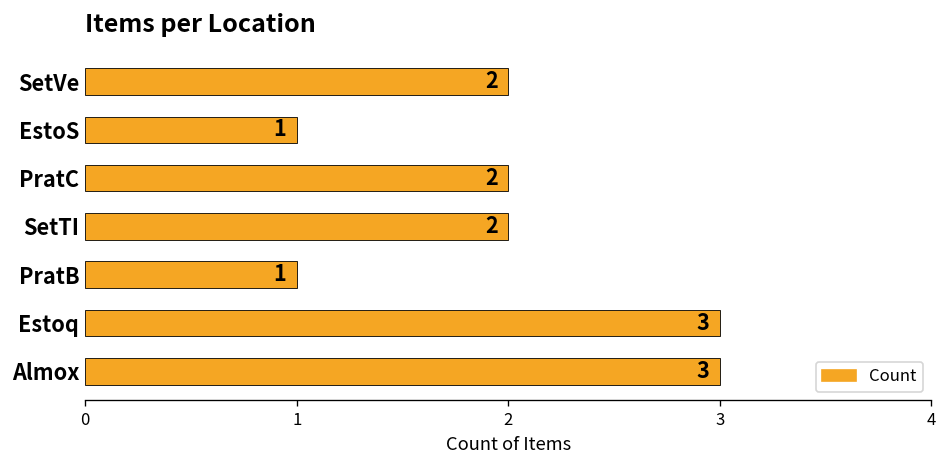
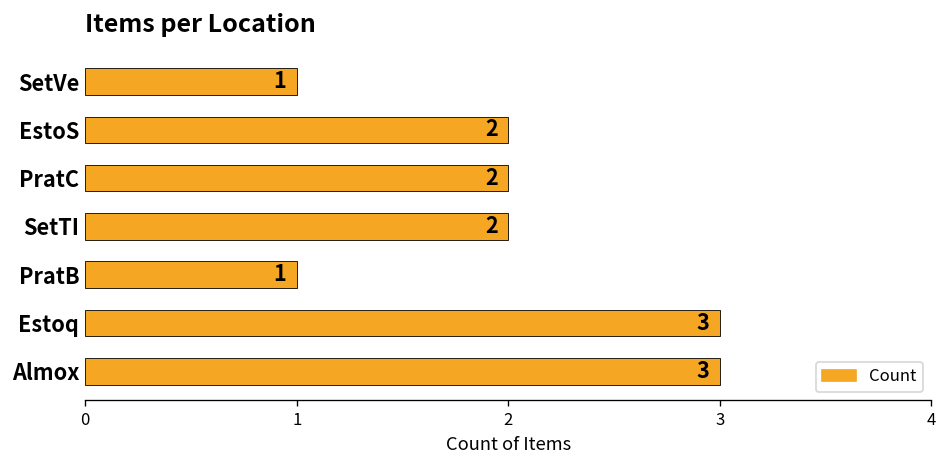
  {
-   "SetVe": 2,
-   "EstoS": 1,
+   "SetVe": 1,
+   "EstoS": 2,
    "PratC": 2,
    "SetTI": 2,
    "PratB": 1,
    "Estoq": 3,
    "Almox": 3
  }
